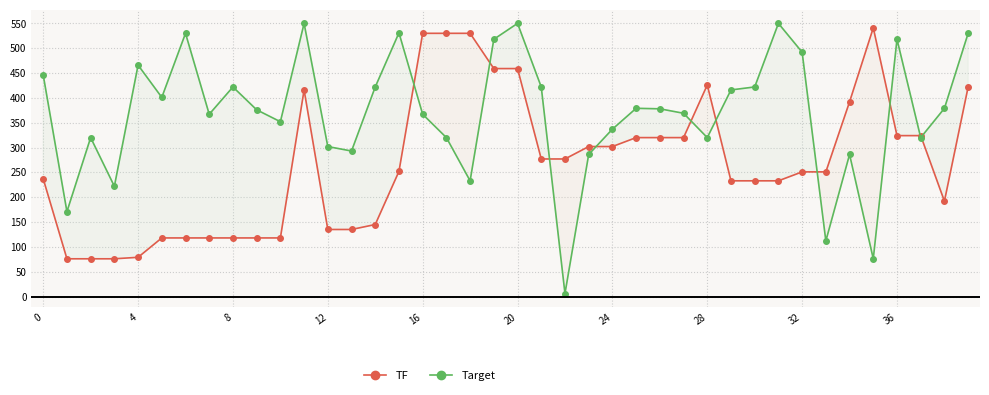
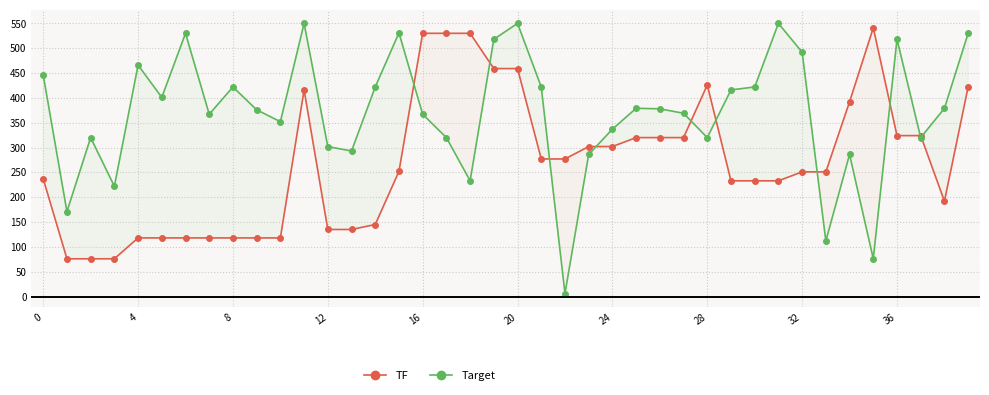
  {
    "TF": {
      "0": 240,
-     "4": 80,
+     "4": 120,
      "8": 120,
      "12": 140,
      "16": 530,
      "20": 460,
      "24": 300,
      "28": 430,
      "32": 250,
      "36": 320
    },
    "Target": {
      "0": 450,
      "4": 470,
      "8": 420,
      "12": 300,
      "16": 370,
      "20": 550,
      "24": 340,
      "28": 320,
      "32": 490,
      "36": 520
    }
  }
